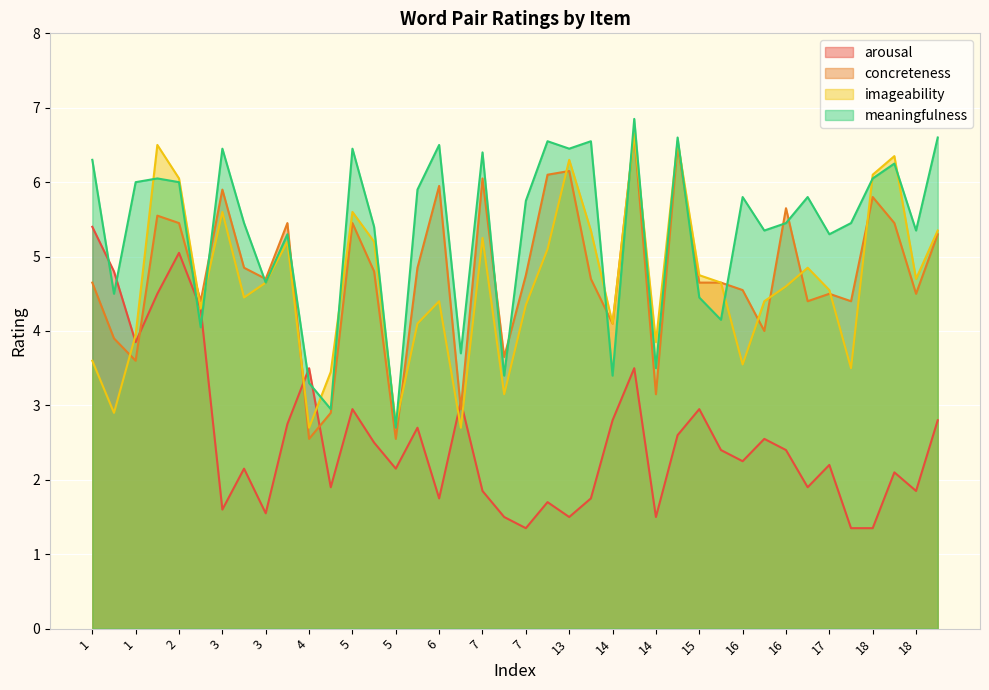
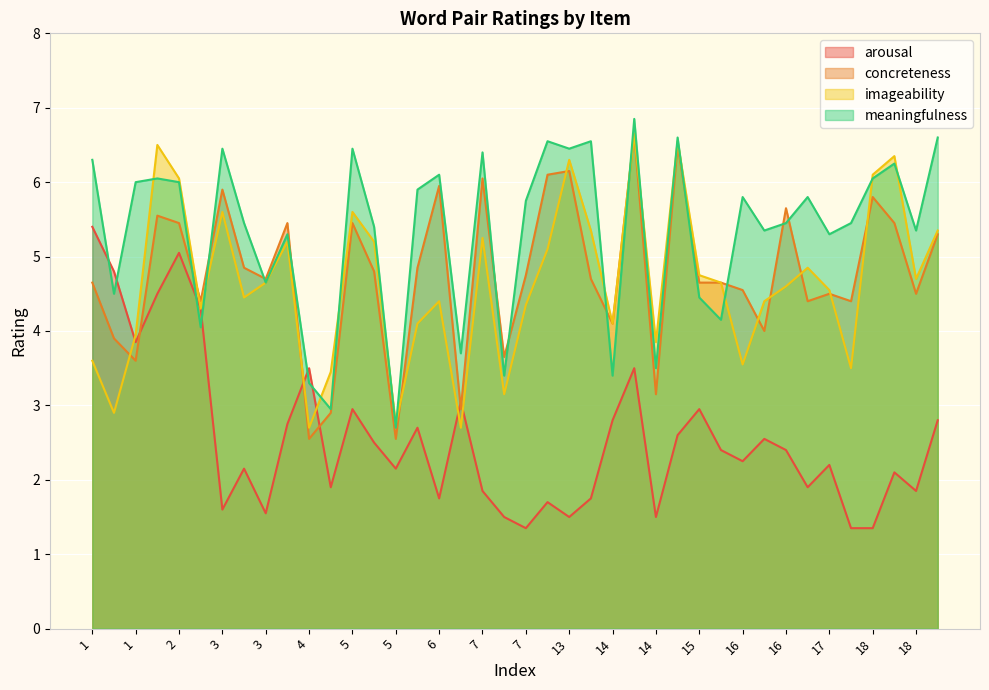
  {
    "meaningfulness": {
      "2": 6.0,
      "4": 3.3,
-     "6": 6.5
+     "6": 6.1
    }
  }
